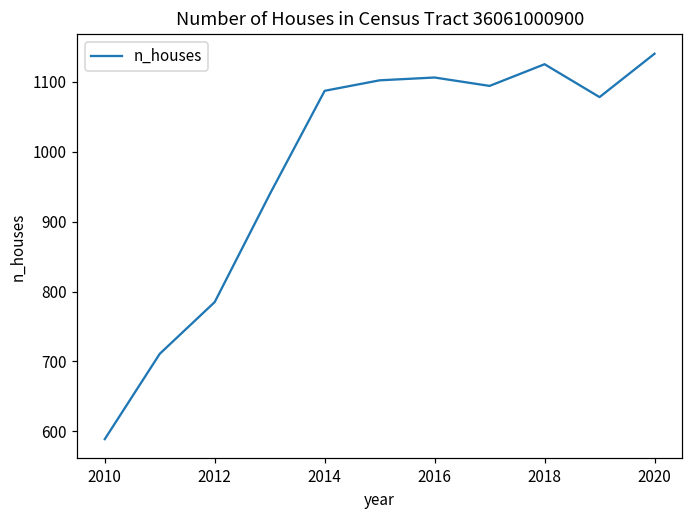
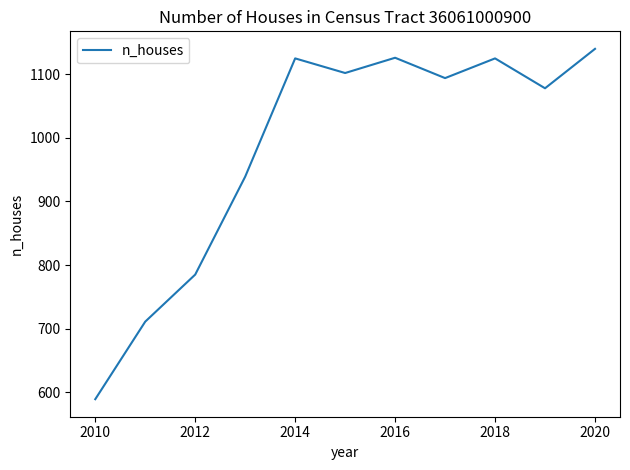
  {
    "2010": 590,
    "2012": 790,
-   "2014": 1090,
-   "2016": 1110,
+   "2014": 1130,
+   "2016": 1130,
    "2018": 1130,
    "2020": 1140
  }
